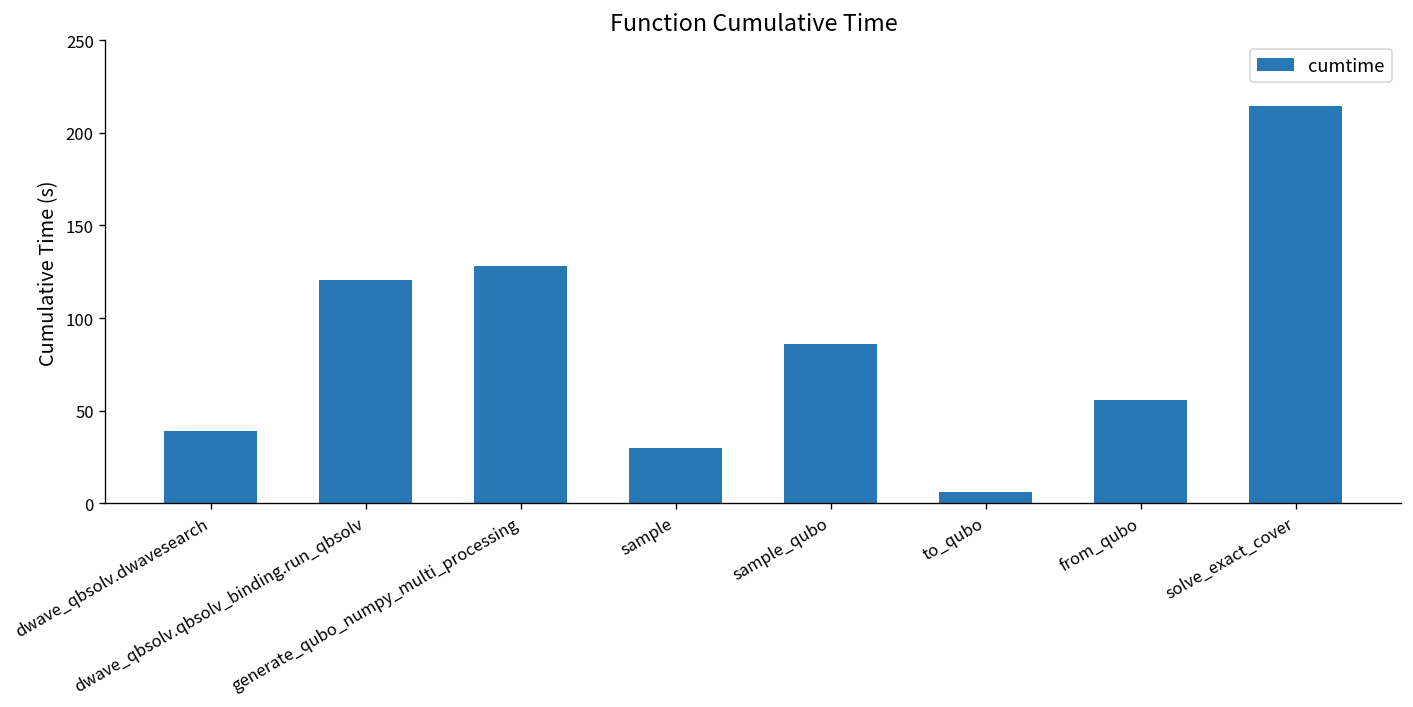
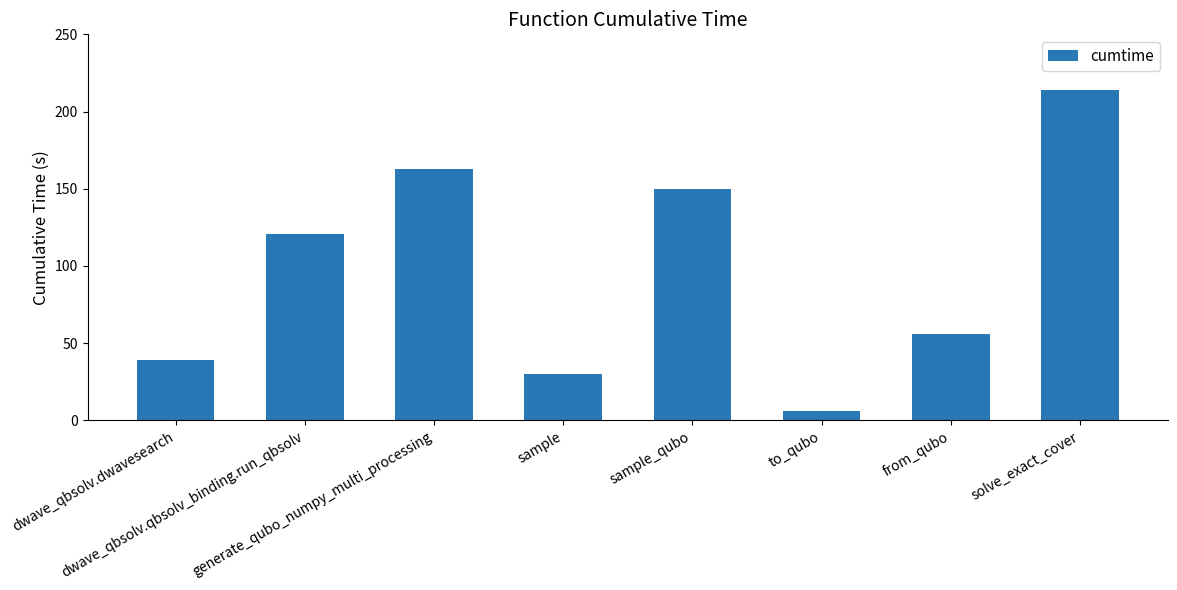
  {
    "dwave_qbsolv.dwavesearch": 39,
    "dwave_qbsolv.qbsolv_binding.run_qbsolv": 120,
-   "generate_qubo_numpy_multi_processing": 128,
+   "generate_qubo_numpy_multi_processing": 163,
    "sample": 30,
-   "sample_qubo": 86,
+   "sample_qubo": 150,
    "to_qubo": 6,
    "from_qubo": 56,
    "solve_exact_cover": 214
  }
